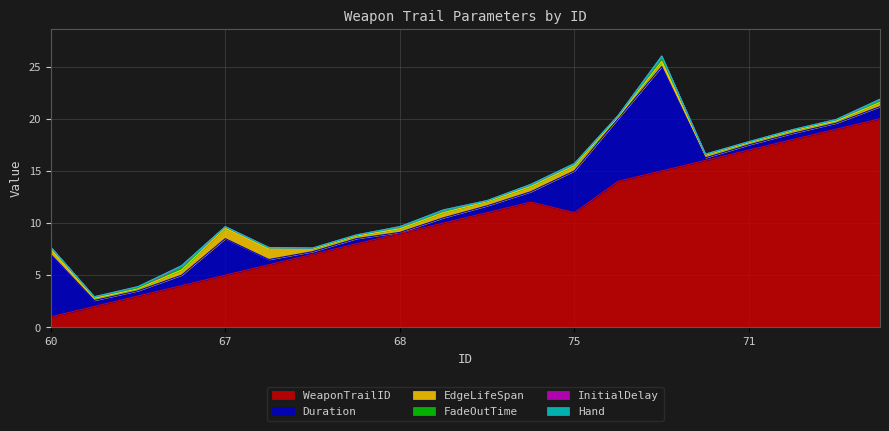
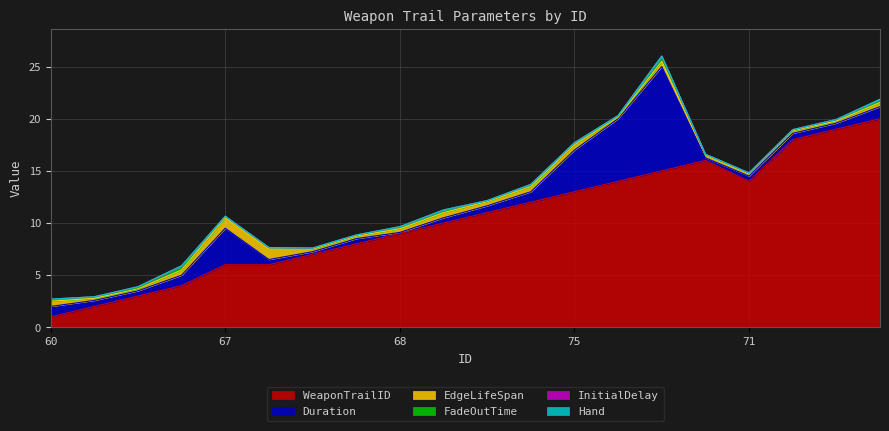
  {
    "WeaponTrailID": {
      "60": 1,
-     "67": 5,
-     "75": 11,
-     "71": 17
+     "67": 6,
+     "75": 13,
+     "71": 14
    },
    "Duration": {
-     "60": 6,
+     "60": 1,
      "67": 3.5,
      "75": 4
    }
  }
